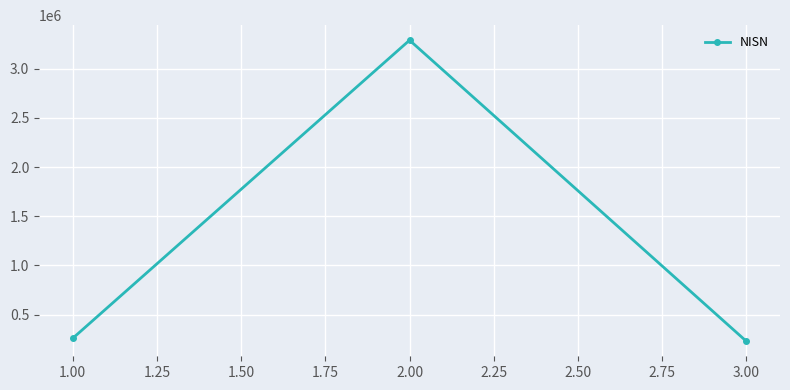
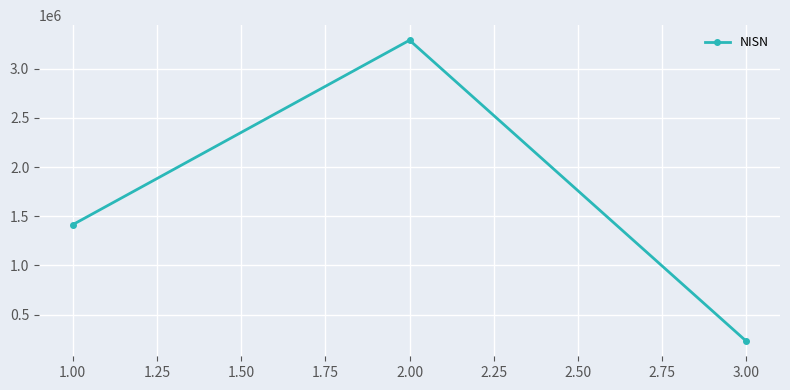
  {
-   "1.00": 300000,
+   "1.00": 1400000,
    "2.00": 3300000,
    "3.00": 200000
  }
